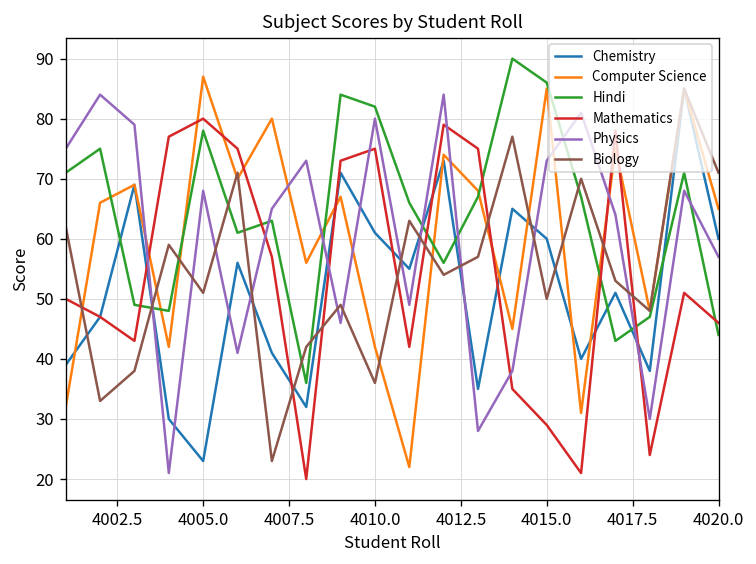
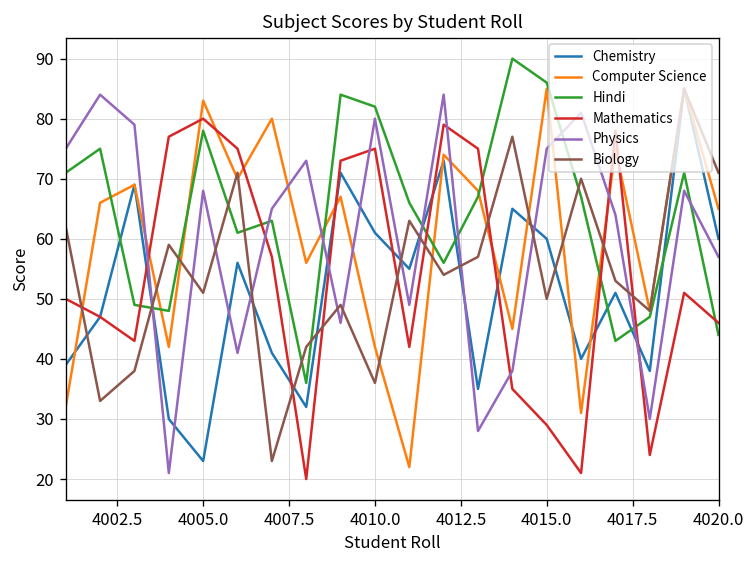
  {
    "Chemistry": {
      "4005.0": 23,
      "4010.0": 61,
      "4015.0": 60,
      "4020.0": 60
    },
    "Computer Science": {
-     "4005.0": 87,
+     "4005.0": 83,
      "4010.0": 42,
      "4015.0": 85,
      "4020.0": 65
    },
    "Hindi": {
      "4005.0": 78,
      "4010.0": 82,
      "4015.0": 86,
      "4020.0": 44
    },
    "Mathematics": {
      "4005.0": 80,
      "4010.0": 75,
      "4015.0": 29,
      "4020.0": 46
    },
    "Physics": {
      "4005.0": 68,
      "4010.0": 80,
-     "4015.0": 73,
+     "4015.0": 75,
      "4020.0": 57
    },
    "Biology": {
      "4005.0": 51,
      "4010.0": 36,
      "4015.0": 50,
      "4020.0": 71
    }
  }
